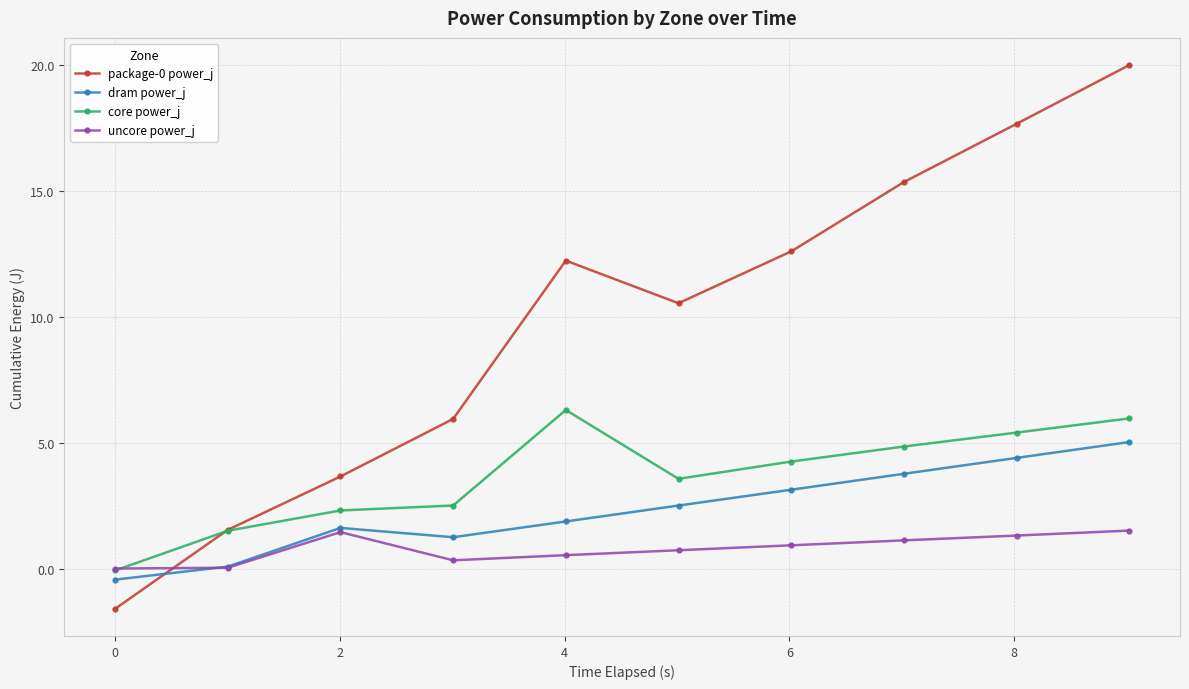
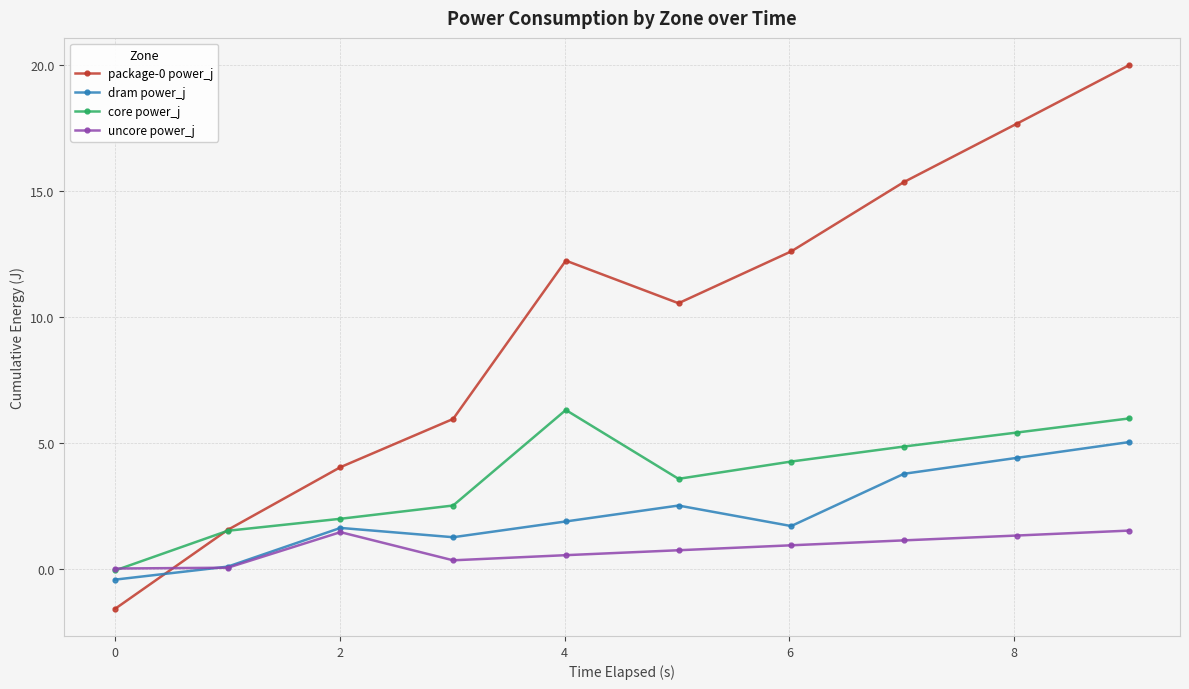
  {
    "package-0 power_j": {
      "0": -1.6,
-     "2": 3.7,
+     "2": 4.0,
      "4": 12.2,
      "6": 12.6
    },
    "dram power_j": {
      "0": -0.4,
      "2": 1.6,
      "4": 1.9,
-     "6": 3.1
+     "6": 1.7
    },
    "core power_j": {
-     "2": 2.3,
+     "2": 2.0,
      "4": 6.3,
      "6": 4.2
    },
    "uncore power_j": {
      "2": 1.4,
      "4": 0.5,
      "6": 0.9
    }
  }
